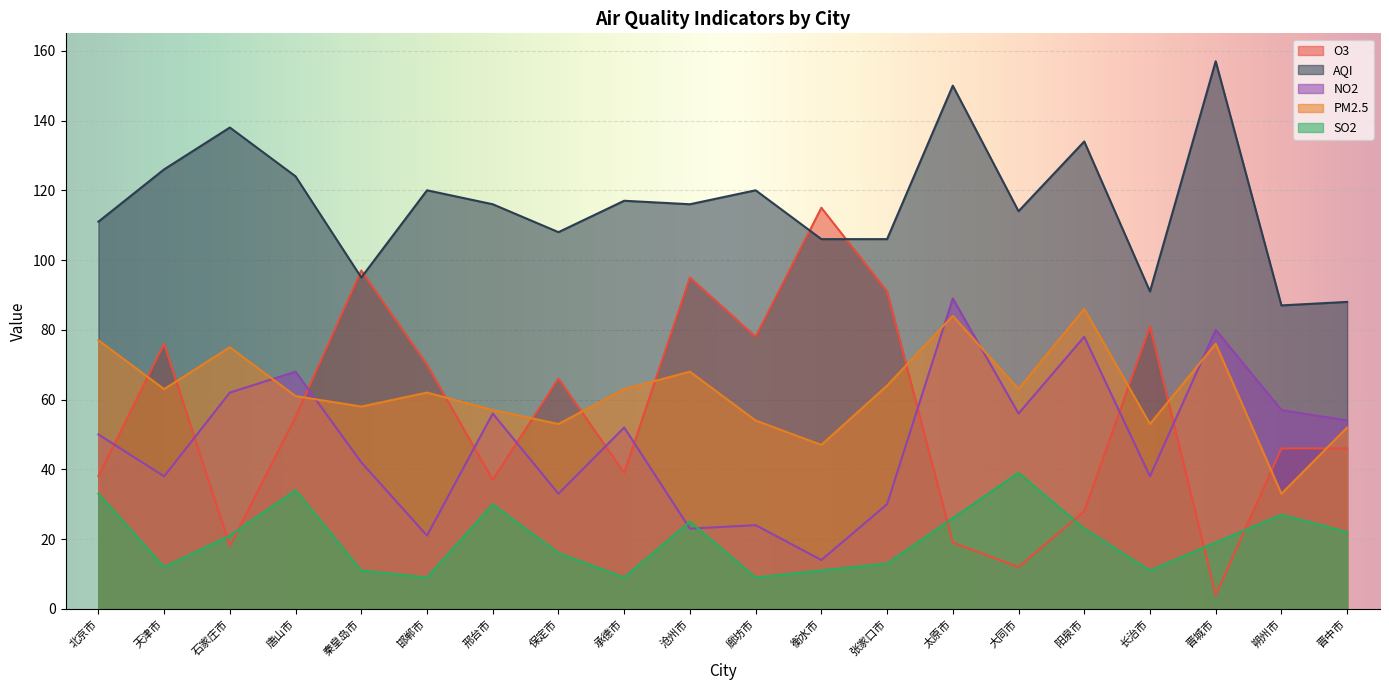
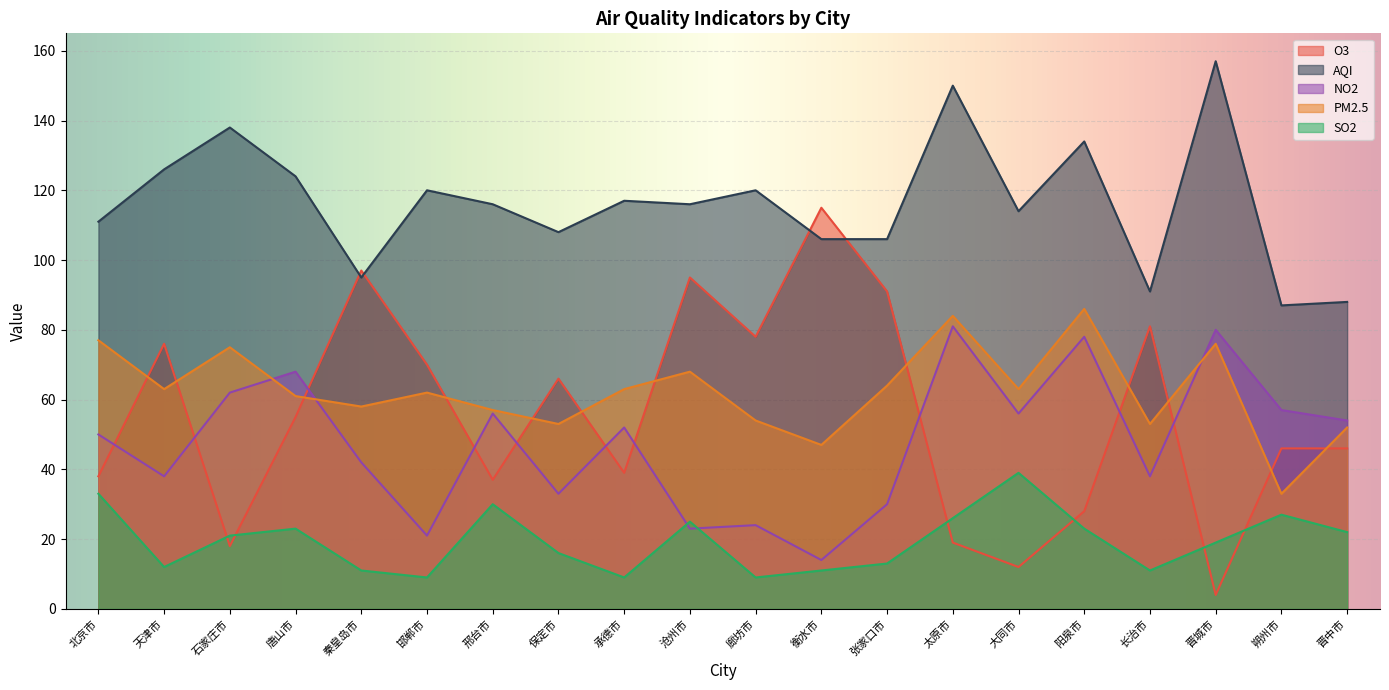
  {
    "AQI": {
      "北京市": 111,
      "天津市": 126,
      "石家庄市": 138,
      "唐山市": 124,
      "秦皇岛市": 95,
      "邯郸市": 120,
      "邢台市": 116,
      "保定市": 108,
      "承德市": 117,
      "沧州市": 116,
      "廊坊市": 120,
      "衡水市": 106,
      "张家口市": 106,
      "太原市": 150,
      "大同市": 114,
      "阳泉市": 134,
      "长治市": 91,
      "晋城市": 157,
      "朔州市": 87,
      "晋中市": 88
    },
    "NO2": {
      "北京市": 50,
      "天津市": 38,
      "石家庄市": 62,
      "唐山市": 68,
      "秦皇岛市": 42,
      "邯郸市": 21,
      "邢台市": 56,
      "保定市": 33,
      "承德市": 52,
      "沧州市": 23,
      "廊坊市": 24,
      "衡水市": 14,
      "张家口市": 30,
-     "太原市": 89,
+     "太原市": 81,
      "大同市": 56,
      "阳泉市": 78,
      "长治市": 38,
      "晋城市": 80,
      "朔州市": 57,
      "晋中市": 54
    },
    "SO2": {
      "北京市": 33,
      "天津市": 12,
      "石家庄市": 21,
-     "唐山市": 34,
+     "唐山市": 23,
      "秦皇岛市": 11,
      "邯郸市": 9,
      "邢台市": 30,
      "保定市": 16,
      "承德市": 9,
      "沧州市": 25,
      "廊坊市": 9,
      "衡水市": 11,
      "张家口市": 13,
      "太原市": 26,
      "大同市": 39,
      "阳泉市": 23,
      "长治市": 11,
      "晋城市": 19,
      "朔州市": 27,
      "晋中市": 22
    }
  }
